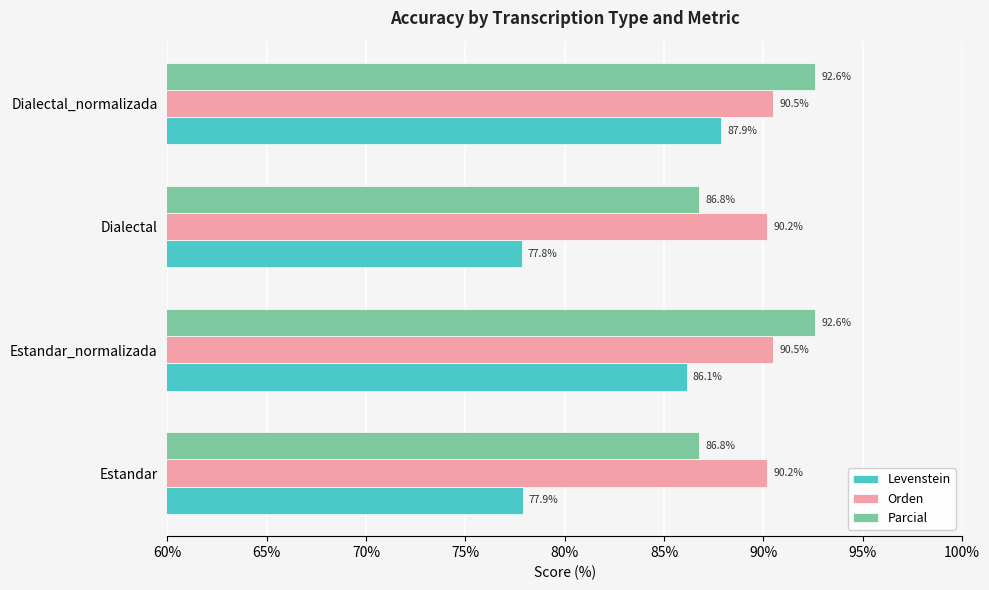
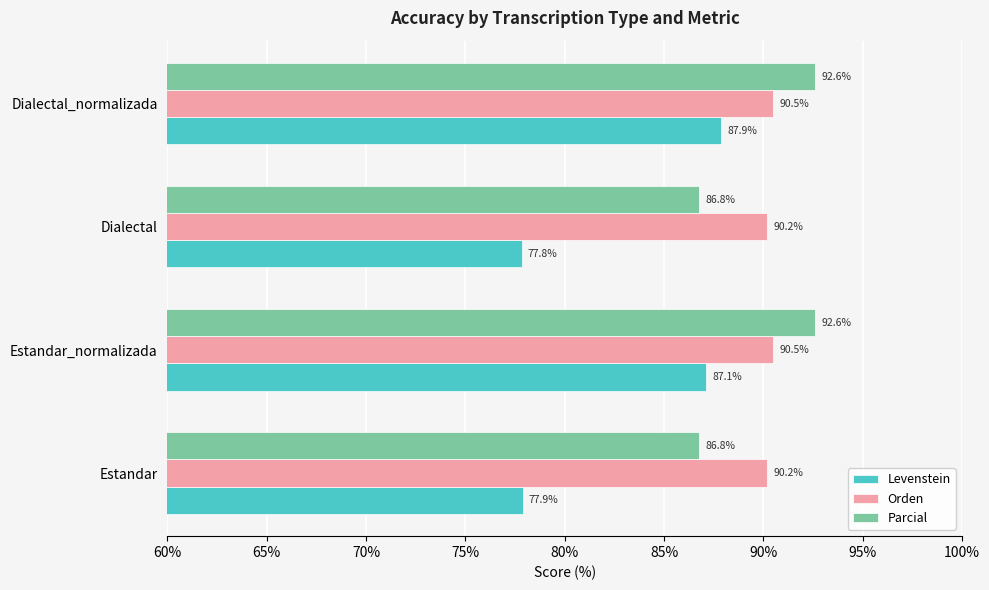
  {
    "Levenstein": {
      "Dialectal_normalizada": "87.9%",
      "Dialectal": "77.8%",
-     "Estandar_normalizada": "86.1%",
+     "Estandar_normalizada": "87.1%",
      "Estandar": "77.9%"
    },
    "Orden": {
      "Dialectal_normalizada": "90.5%",
      "Dialectal": "90.2%",
      "Estandar_normalizada": "90.5%",
      "Estandar": "90.2%"
    },
    "Parcial": {
      "Dialectal_normalizada": "92.6%",
      "Dialectal": "86.8%",
      "Estandar_normalizada": "92.6%",
      "Estandar": "86.8%"
    }
  }
